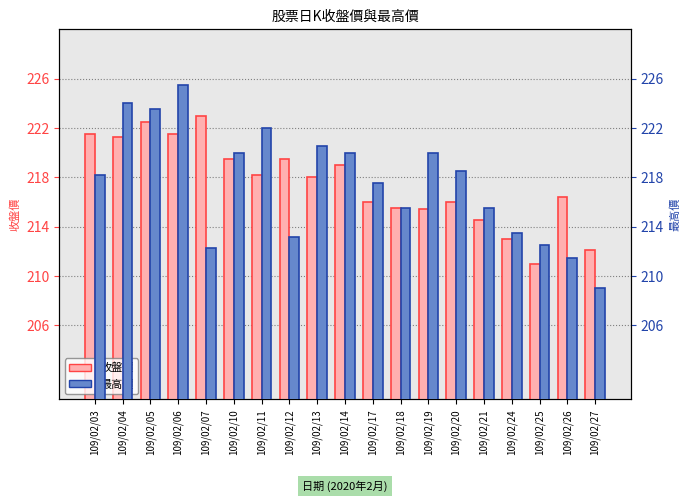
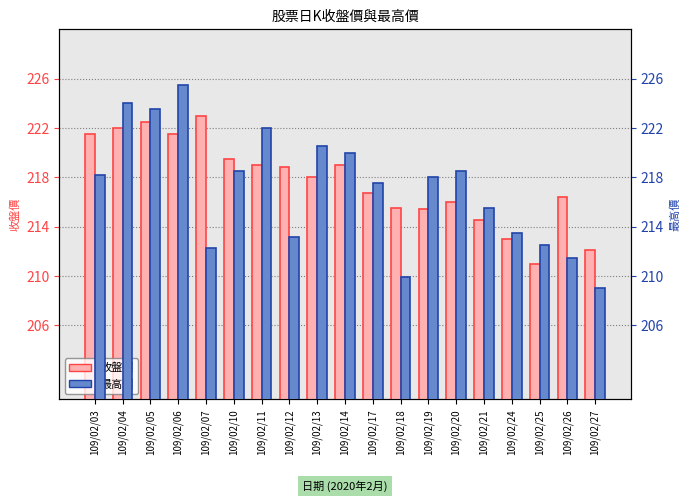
  {
    "收盤價": {
      "109/02/03": 221.5,
-     "109/02/04": 221.3,
+     "109/02/04": 222.0,
      "109/02/05": 222.5,
      "109/02/06": 221.5,
      "109/02/07": 223.0,
      "109/02/10": 219.5,
-     "109/02/11": 218.2,
-     "109/02/12": 219.5,
+     "109/02/11": 219.0,
+     "109/02/12": 218.8,
      "109/02/13": 218.0,
      "109/02/14": 219.0,
-     "109/02/17": 216.0,
+     "109/02/17": 216.7,
      "109/02/18": 215.5,
      "109/02/19": 215.4,
      "109/02/20": 216.0,
      "109/02/21": 214.5,
      "109/02/24": 213.0,
      "109/02/25": 211.0,
      "109/02/26": 216.4,
      "109/02/27": 212.1
    },
    "最高價": {
      "109/02/03": 218.2,
      "109/02/04": 224.0,
      "109/02/05": 223.5,
      "109/02/06": 225.5,
      "109/02/07": 212.3,
-     "109/02/10": 220.0,
+     "109/02/10": 218.5,
      "109/02/11": 222.0,
      "109/02/12": 213.2,
      "109/02/13": 220.5,
      "109/02/14": 220.0,
      "109/02/17": 217.5,
-     "109/02/18": 215.5,
-     "109/02/19": 220,
+     "109/02/18": 209.9,
+     "109/02/19": 218,
      "109/02/20": 218.5,
      "109/02/21": 215.5,
      "109/02/24": 213.5,
      "109/02/25": 212.5,
      "109/02/26": 211.5,
      "109/02/27": 209.0
    }
  }
